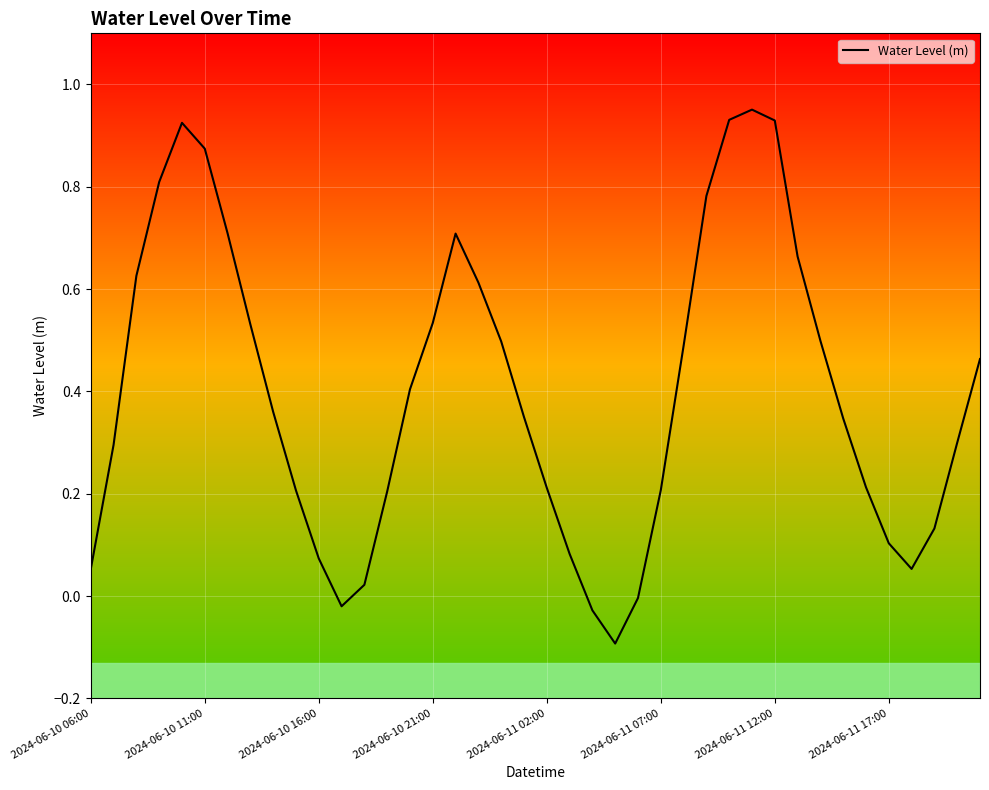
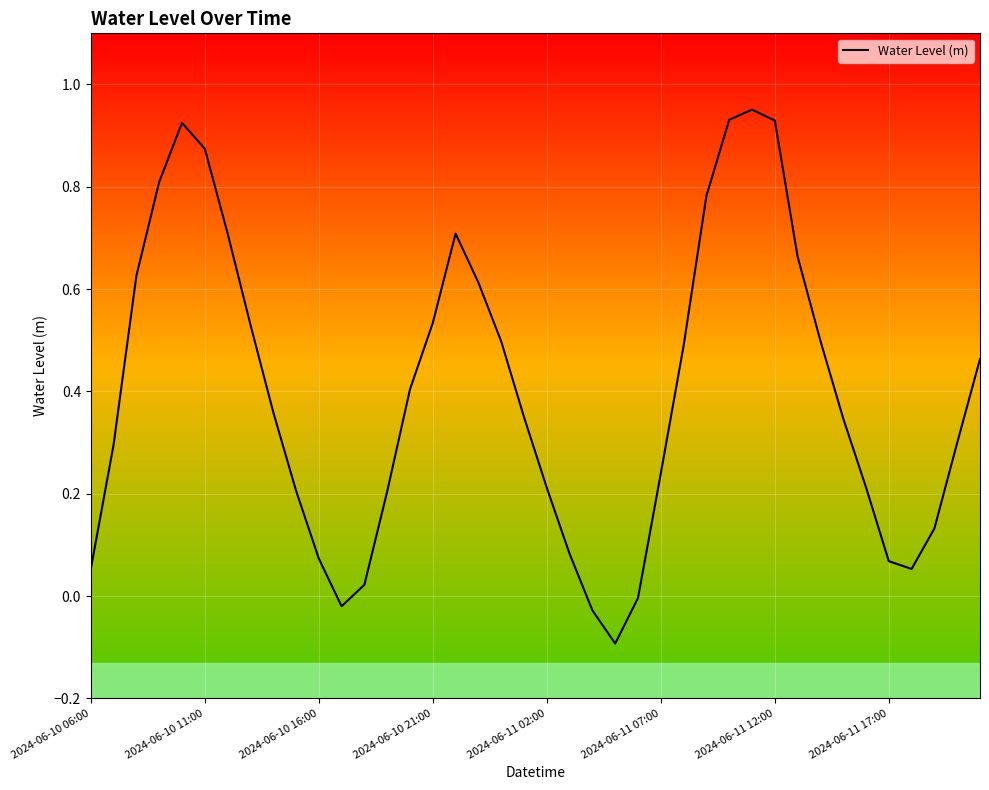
  {
    "2024-06-10 06:00": 0.05,
    "2024-06-10 11:00": 0.87,
    "2024-06-10 16:00": 0.07,
    "2024-06-10 21:00": 0.53,
    "2024-06-11 02:00": 0.21,
-   "2024-06-11 07:00": 0.21,
+   "2024-06-11 07:00": 0.24,
    "2024-06-11 12:00": 0.93,
-   "2024-06-11 17:00": 0.10
+   "2024-06-11 17:00": 0.07
  }
